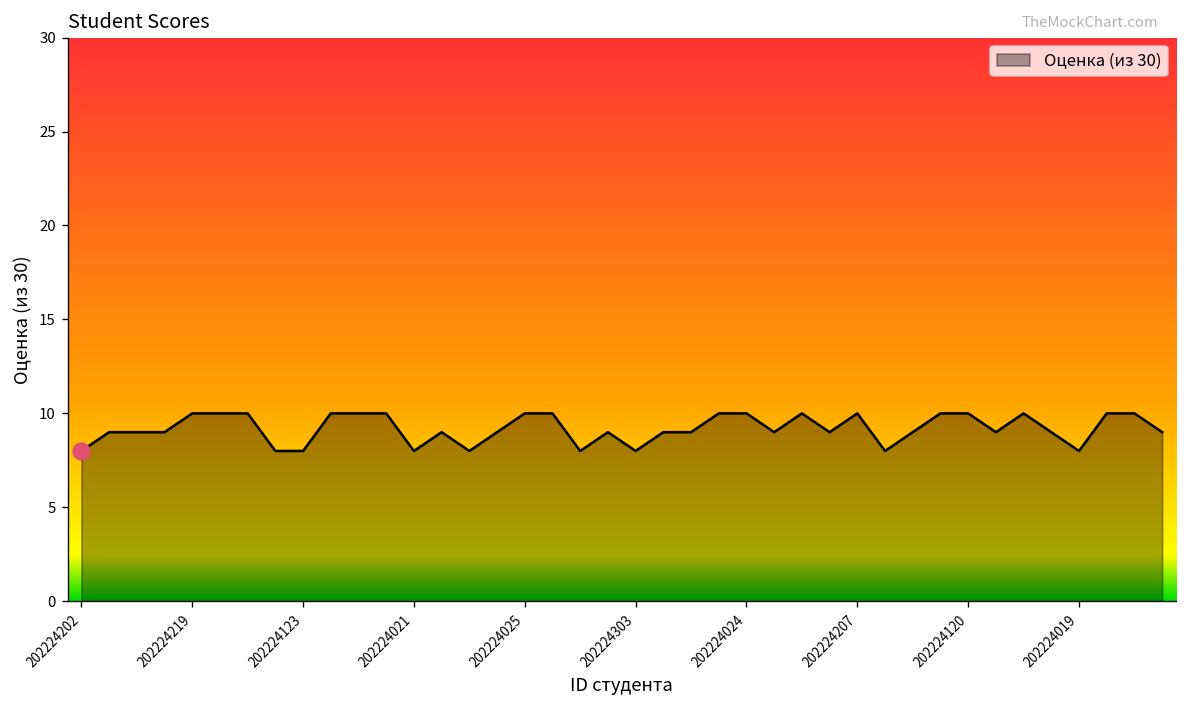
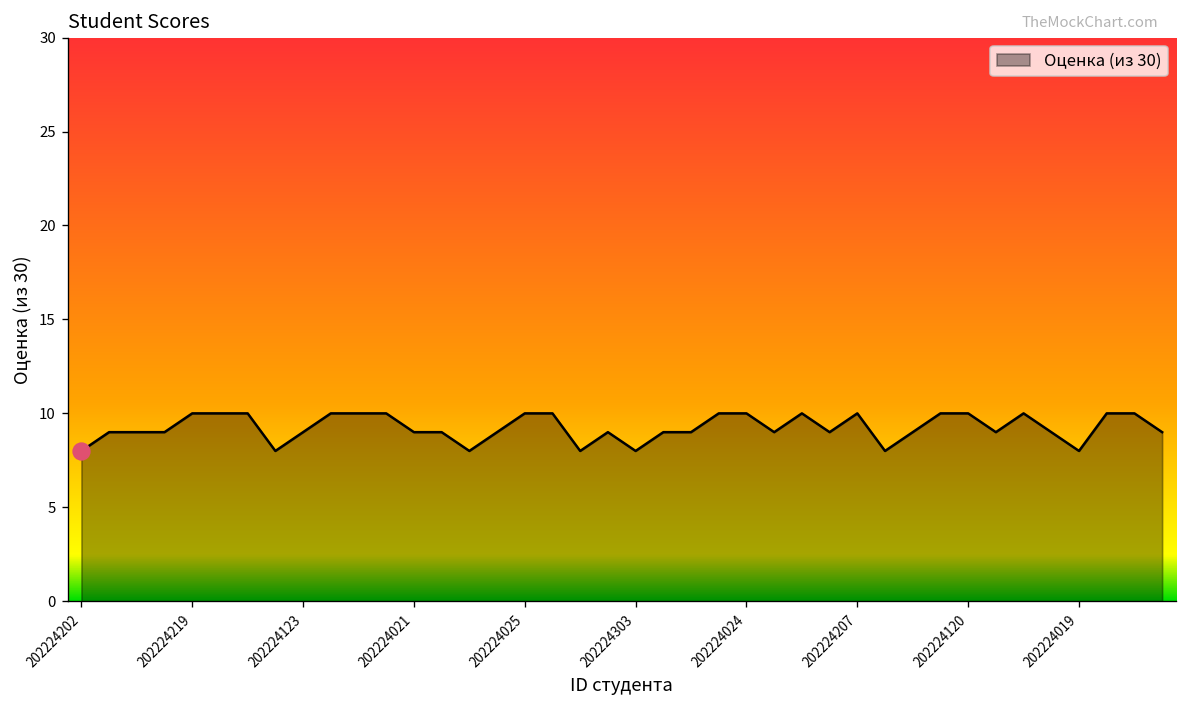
  {
    "Оценка (из 30)": {
      "202224219": 10,
-     "202224123": 8,
-     "202224021": 8,
+     "202224123": 9,
+     "202224021": 9,
      "202224025": 10,
      "202224024": 10,
      "202224207": 10,
      "202224120": 10,
      "202224019": 8
    }
  }
